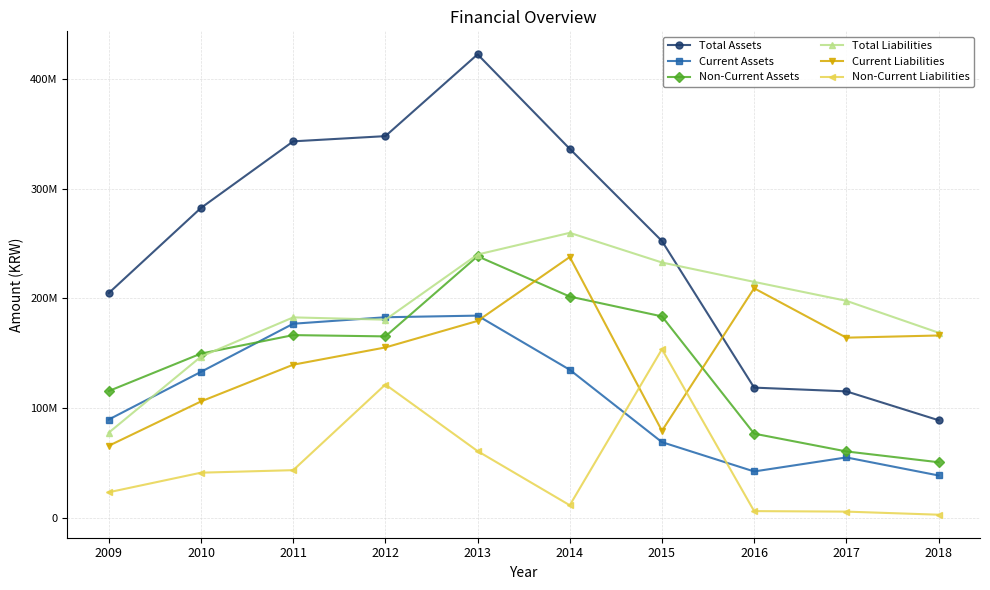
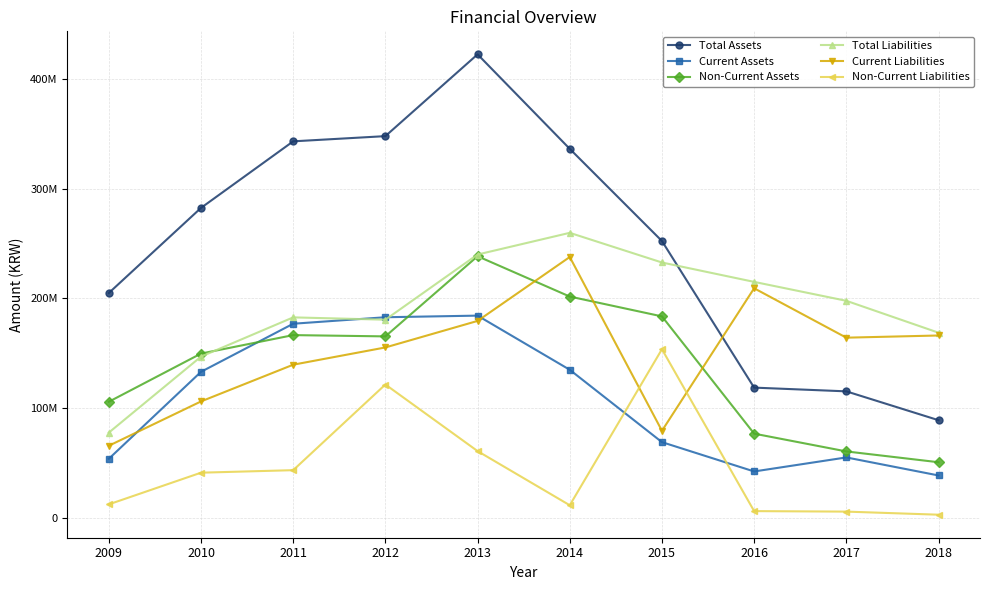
  {
    "Total Assets": {
      "2009": 205000000,
      "2010": 283000000,
      "2011": 343000000,
      "2012": 348000000,
      "2013": 423000000,
      "2014": 336000000,
      "2015": 252000000,
      "2016": 119000000,
      "2017": 115000000,
      "2018": 89000000
    },
    "Current Assets": {
-     "2009": 89000000,
+     "2009": 54000000,
      "2010": 133000000,
      "2011": 177000000,
      "2013": 184000000,
      "2014": 135000000,
      "2015": 69000000,
      "2016": 42000000,
      "2017": 55000000,
      "2018": 38000000
    },
    "Non-Current Assets": {
-     "2009": 115000000,
+     "2009": 106000000,
      "2010": 150000000,
      "2011": 166000000,
      "2012": 165000000,
      "2014": 202000000,
      "2015": 184000000,
      "2016": 77000000,
      "2017": 60000000,
      "2018": 50000000
    },
    "Total Liabilities": {
      "2009": 77000000,
      "2010": 147000000,
      "2011": 183000000,
      "2014": 260000000,
      "2015": 233000000,
      "2016": 215000000,
      "2017": 198000000,
      "2018": 169000000
    },
    "Current Liabilities": {
      "2009": 65000000,
      "2010": 106000000,
      "2011": 139000000,
      "2012": 155000000,
      "2013": 179000000,
      "2014": 238000000,
      "2015": 79000000,
      "2016": 209000000,
      "2017": 164000000,
      "2018": 166000000
    },
    "Non-Current Liabilities": {
-     "2009": 23000000,
+     "2009": 12000000,
      "2010": 41000000,
      "2011": 43000000,
      "2012": 121000000,
      "2013": 61000000,
      "2014": 11000000,
      "2015": 154000000,
      "2016": 6000000,
      "2017": 5000000,
      "2018": 3000000
    }
  }
